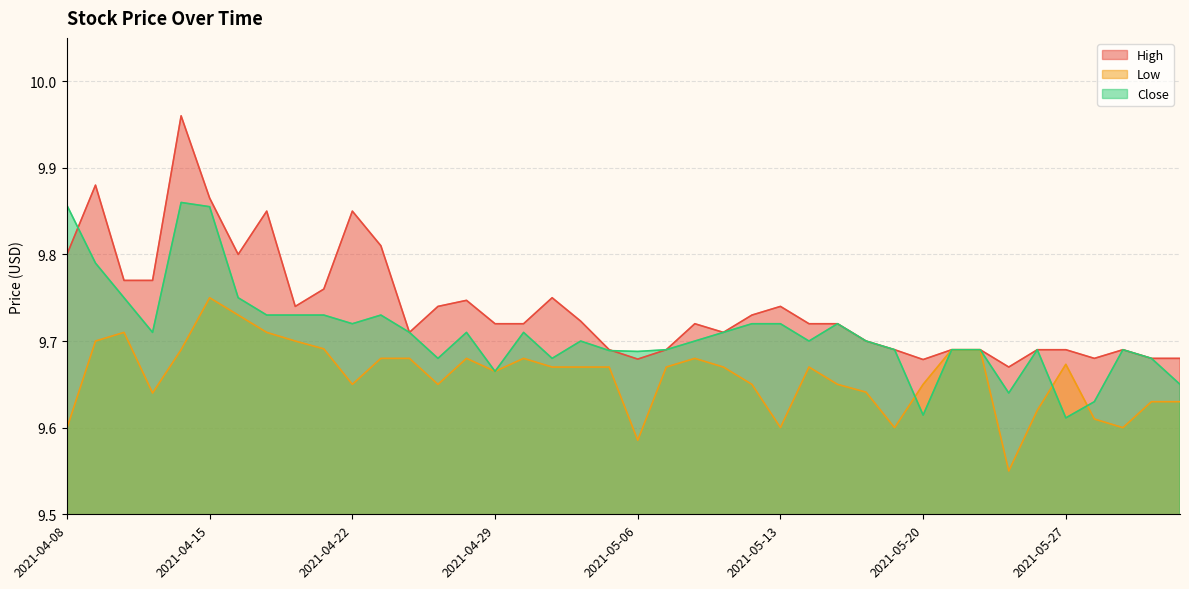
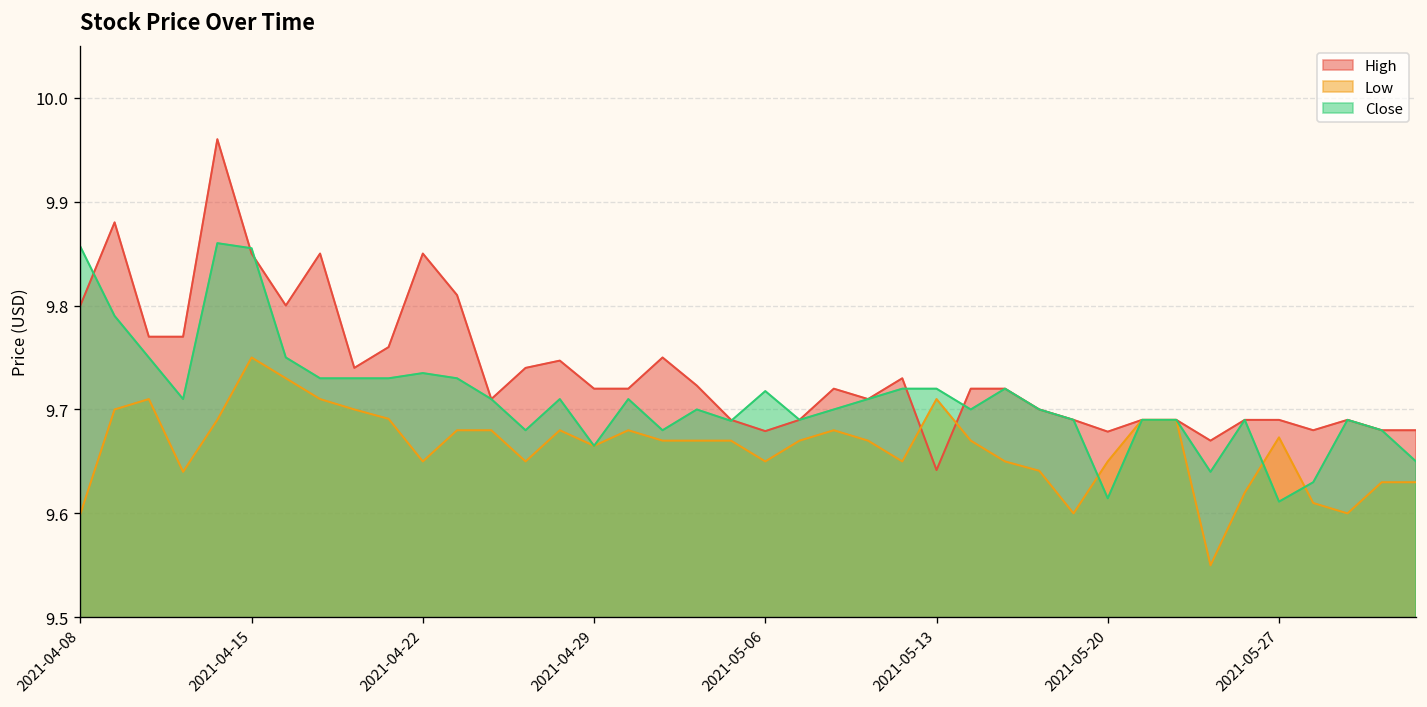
  {
    "High": {
      "2021-04-08": 9.80,
-     "2021-04-15": 9.87,
+     "2021-04-15": 9.85,
      "2021-04-22": 9.85,
      "2021-04-29": 9.72,
      "2021-05-06": 9.68,
-     "2021-05-13": 9.74,
+     "2021-05-13": 9.64,
      "2021-05-20": 9.68,
      "2021-05-27": 9.69
    },
    "Low": {
      "2021-04-08": 9.60,
      "2021-04-15": 9.75,
      "2021-04-22": 9.65,
-     "2021-05-06": 9.59,
-     "2021-05-13": 9.60,
+     "2021-05-06": 9.65,
+     "2021-05-13": 9.71,
      "2021-05-20": 9.65,
      "2021-05-27": 9.67
    },
    "Close": {
      "2021-04-08": 9.86,
      "2021-04-15": 9.86,
-     "2021-04-22": 9.72,
-     "2021-05-06": 9.69,
+     "2021-04-22": 9.74,
+     "2021-05-06": 9.72,
      "2021-05-13": 9.72,
      "2021-05-20": 9.61,
      "2021-05-27": 9.61
    }
  }
